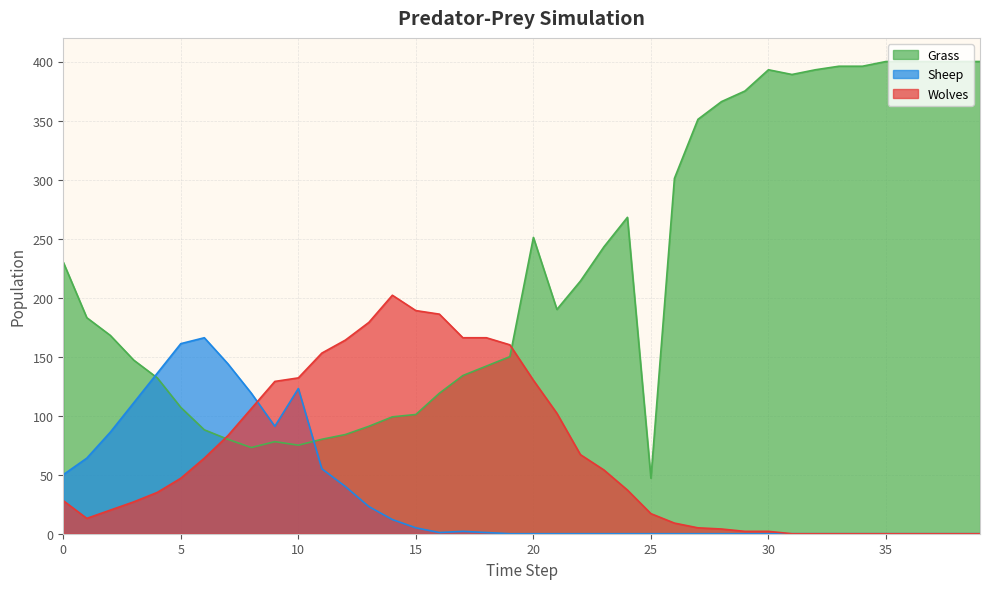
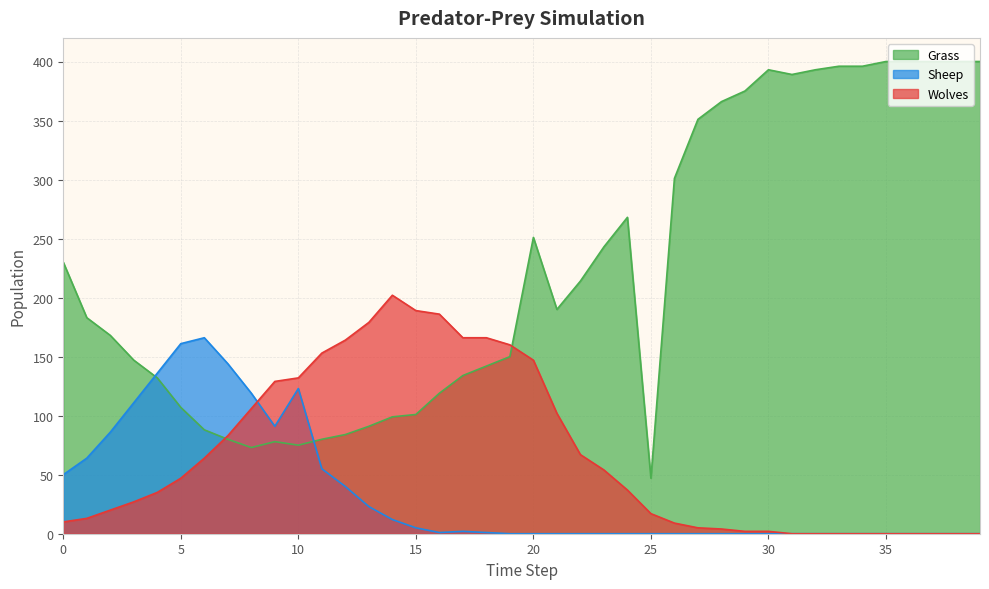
  {
    "Grass": {
      "0": 230,
      "5": 107,
      "10": 75,
      "15": 101,
      "20": 251,
      "25": 47,
      "30": 393,
      "35": 400
    },
    "Sheep": {
      "0": 50,
      "5": 161,
      "10": 123,
      "15": 5,
      "20": 0,
      "25": 0
    },
    "Wolves": {
-     "0": 28,
+     "0": 10,
      "5": 47,
      "10": 132,
      "15": 189,
-     "20": 130,
+     "20": 147,
      "25": 17
    }
  }
